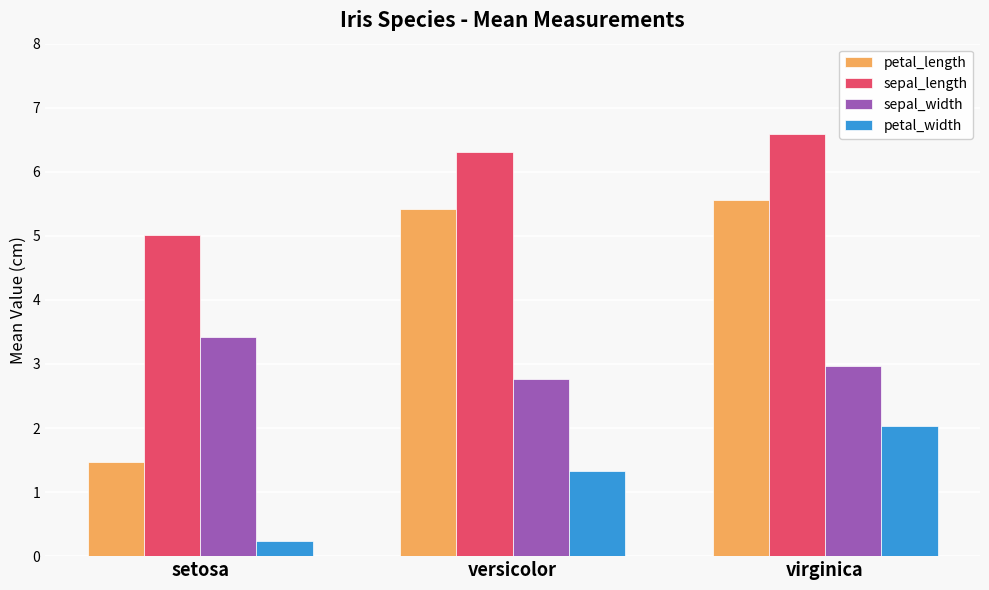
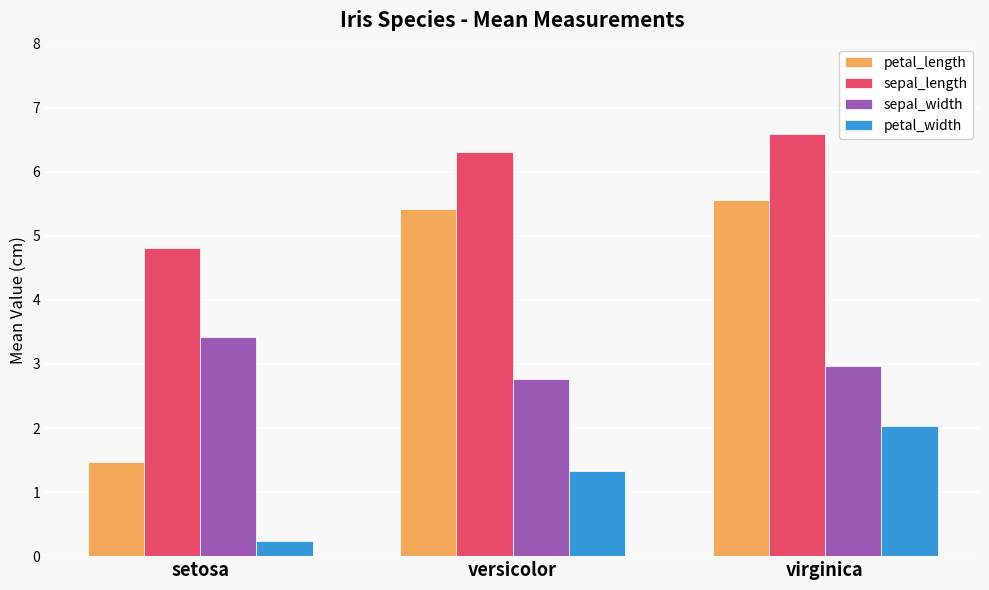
  {
    "petal_length": {
      "setosa": 1.5,
      "versicolor": 5.4,
      "virginica": 5.6
    },
    "sepal_length": {
-     "setosa": 5.0,
+     "setosa": 4.8,
      "versicolor": 6.3,
      "virginica": 6.6
    },
    "sepal_width": {
      "setosa": 3.4,
      "versicolor": 2.8,
      "virginica": 3.0
    },
    "petal_width": {
      "setosa": 0.2,
      "versicolor": 1.3,
      "virginica": 2.0
    }
  }
